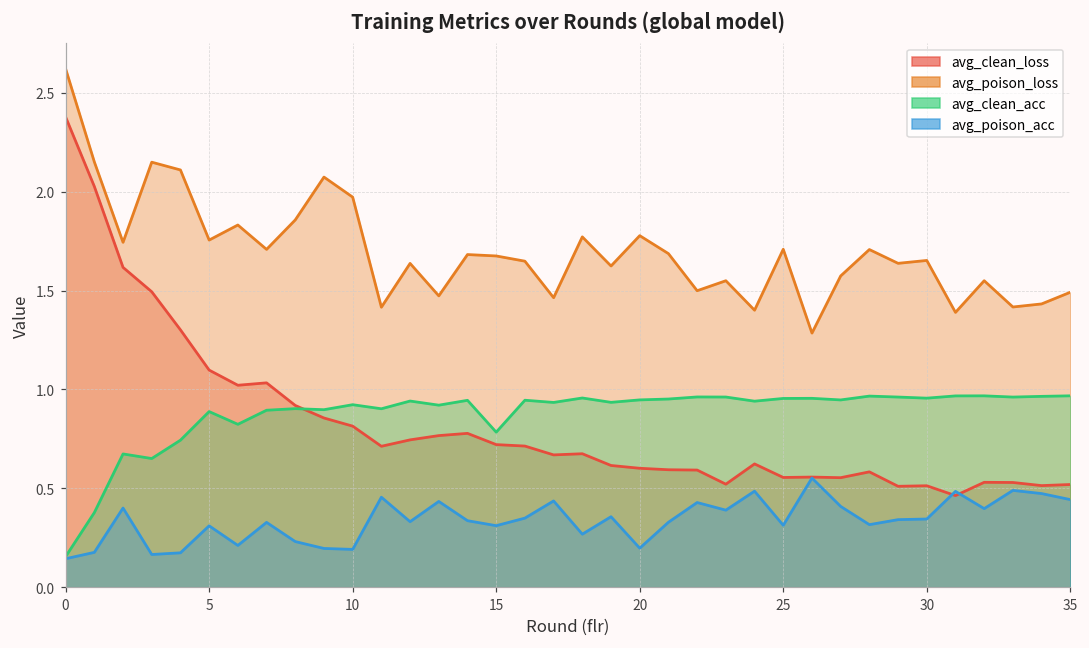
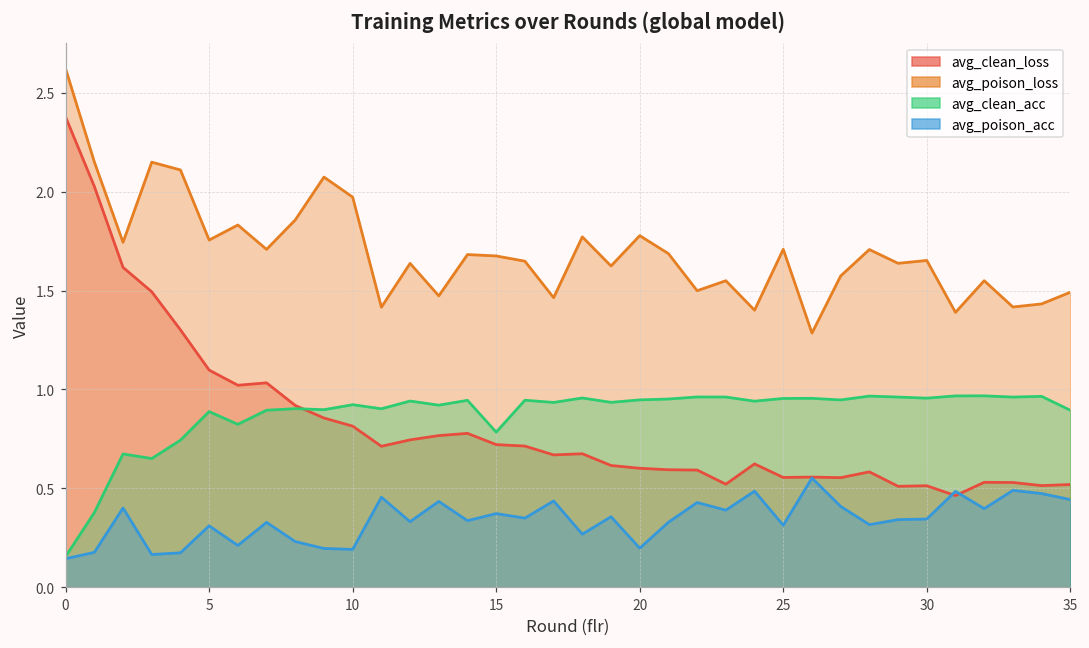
  {
    "avg_clean_acc": {
      "5": 0.89,
      "10": 0.92,
      "15": 0.78,
      "20": 0.95,
      "25": 0.95,
      "30": 0.96,
-     "35": 0.97
+     "35": 0.90
    },
    "avg_poison_acc": {
      "5": 0.31,
      "10": 0.19,
-     "15": 0.31,
+     "15": 0.37,
      "20": 0.20,
      "25": 0.31,
      "30": 0.34,
      "35": 0.44
    }
  }
